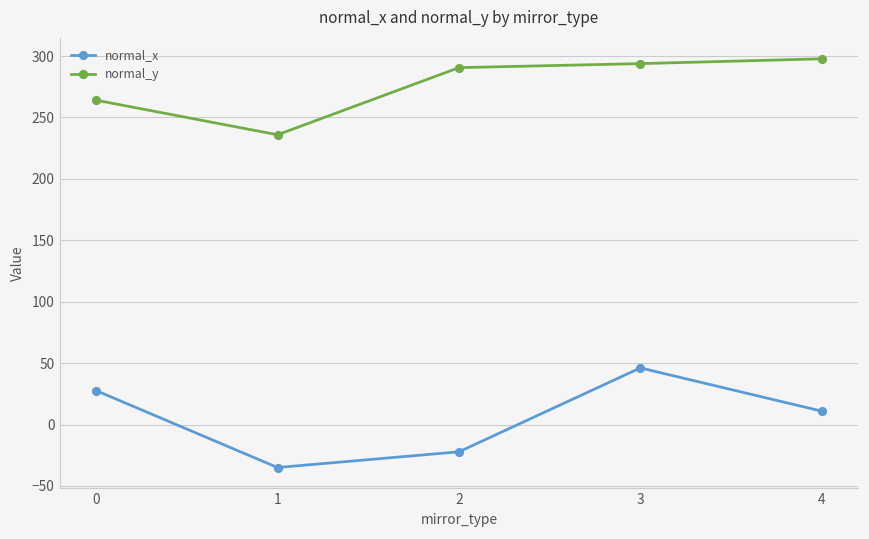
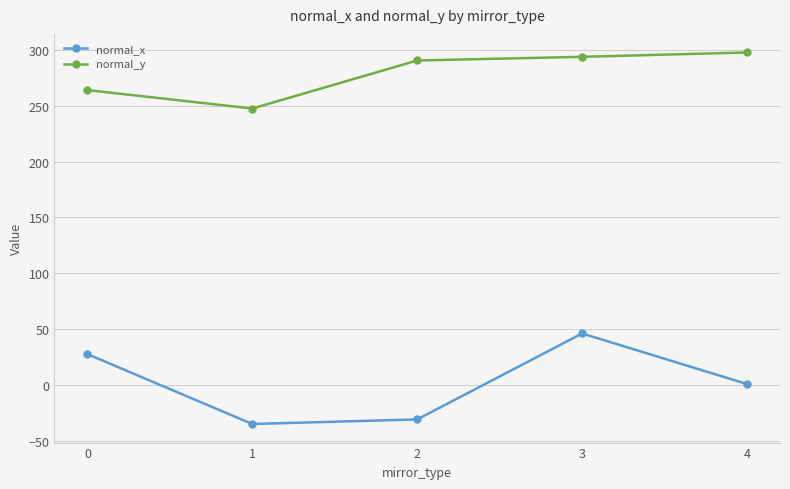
  {
    "normal_x": {
      "0": 28,
      "1": -35,
-     "2": -22,
+     "2": -31,
      "3": 46,
-     "4": 11
+     "4": 1
    },
    "normal_y": {
      "0": 264,
-     "1": 236,
+     "1": 248,
      "2": 291,
      "3": 294,
      "4": 298
    }
  }
